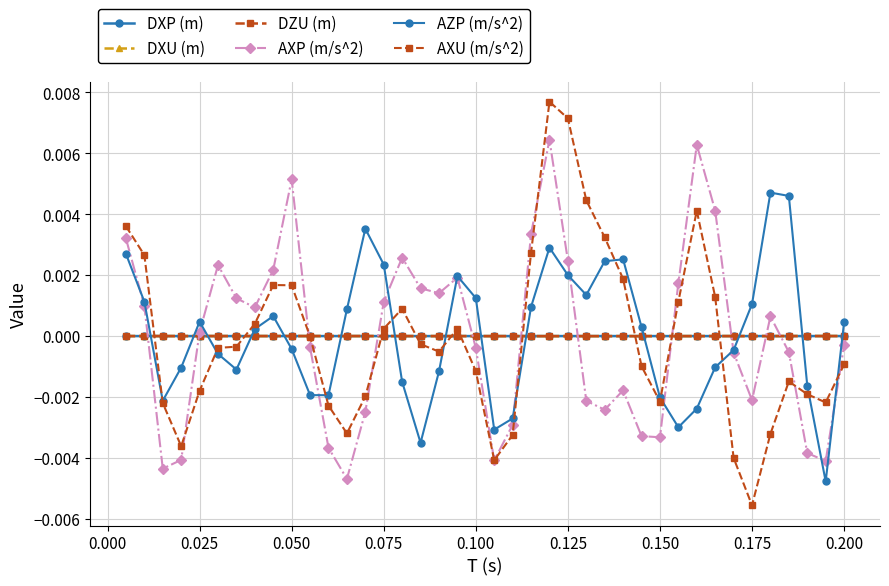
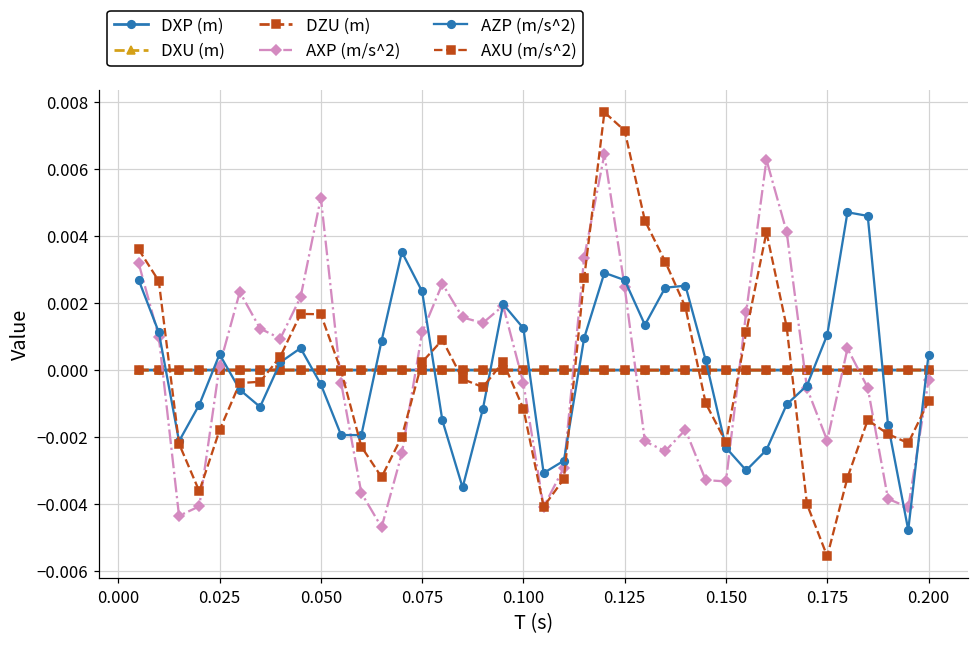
  {
    "AXP (m/s^2)": {
      "0.025": 0.0001,
      "0.050": 0.0051,
      "0.075": 0.0011,
      "0.100": -0.0004,
      "0.125": 0.0025,
      "0.150": -0.0033,
      "0.175": -0.0021,
      "0.200": -0.0003
    },
    "AZP (m/s^2)": {
      "0.025": 0.0005,
      "0.050": -0.0004,
      "0.075": 0.0024,
      "0.100": 0.0012,
-     "0.125": 0.0020,
-     "0.150": -0.0020,
+     "0.125": 0.0027,
+     "0.150": -0.0023,
      "0.175": 0.0011,
      "0.200": 0.0004
    }
  }
